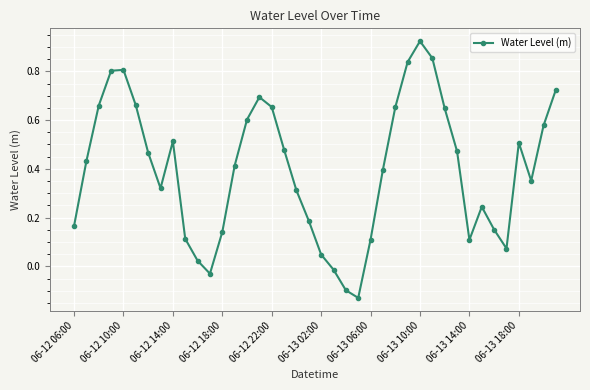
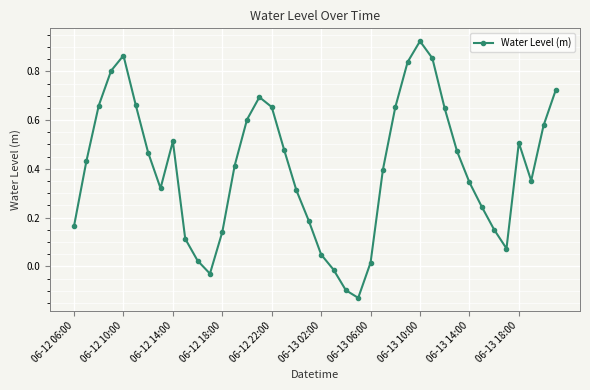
  {
    "06-12 06:00": 0.17,
-   "06-12 10:00": 0.81,
+   "06-12 10:00": 0.86,
    "06-12 14:00": 0.51,
    "06-12 18:00": 0.14,
    "06-12 22:00": 0.65,
    "06-13 02:00": 0.05,
-   "06-13 06:00": 0.11,
+   "06-13 06:00": 0.02,
    "06-13 10:00": 0.92,
-   "06-13 14:00": 0.11,
+   "06-13 14:00": 0.34,
    "06-13 18:00": 0.51
  }
